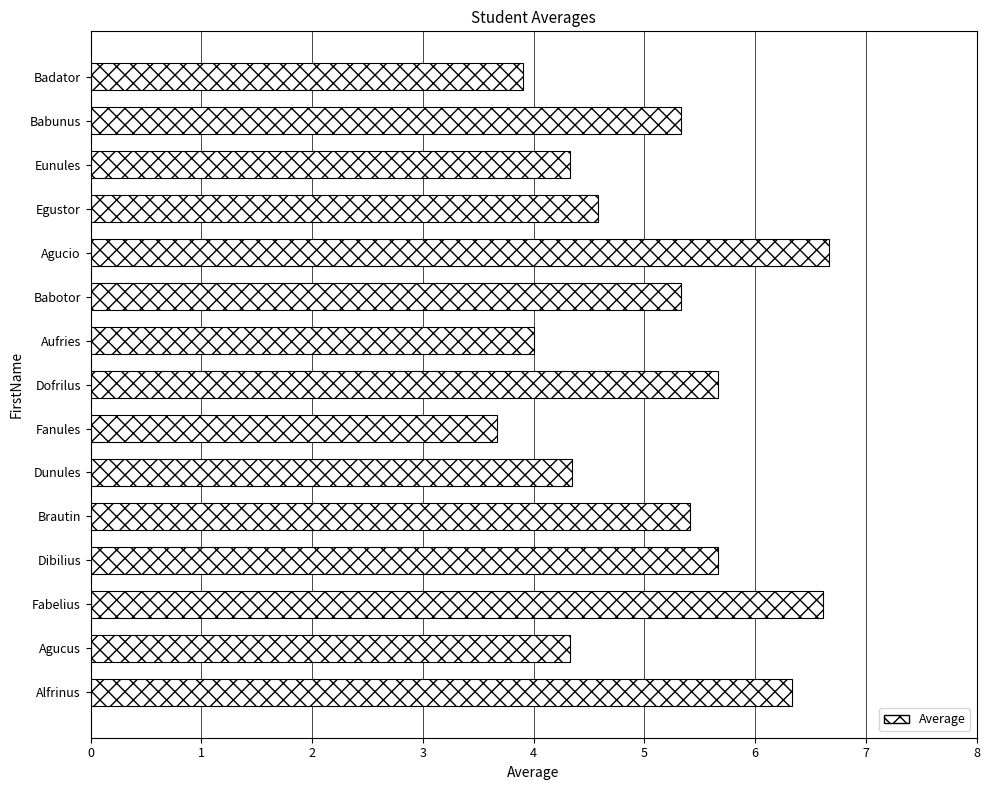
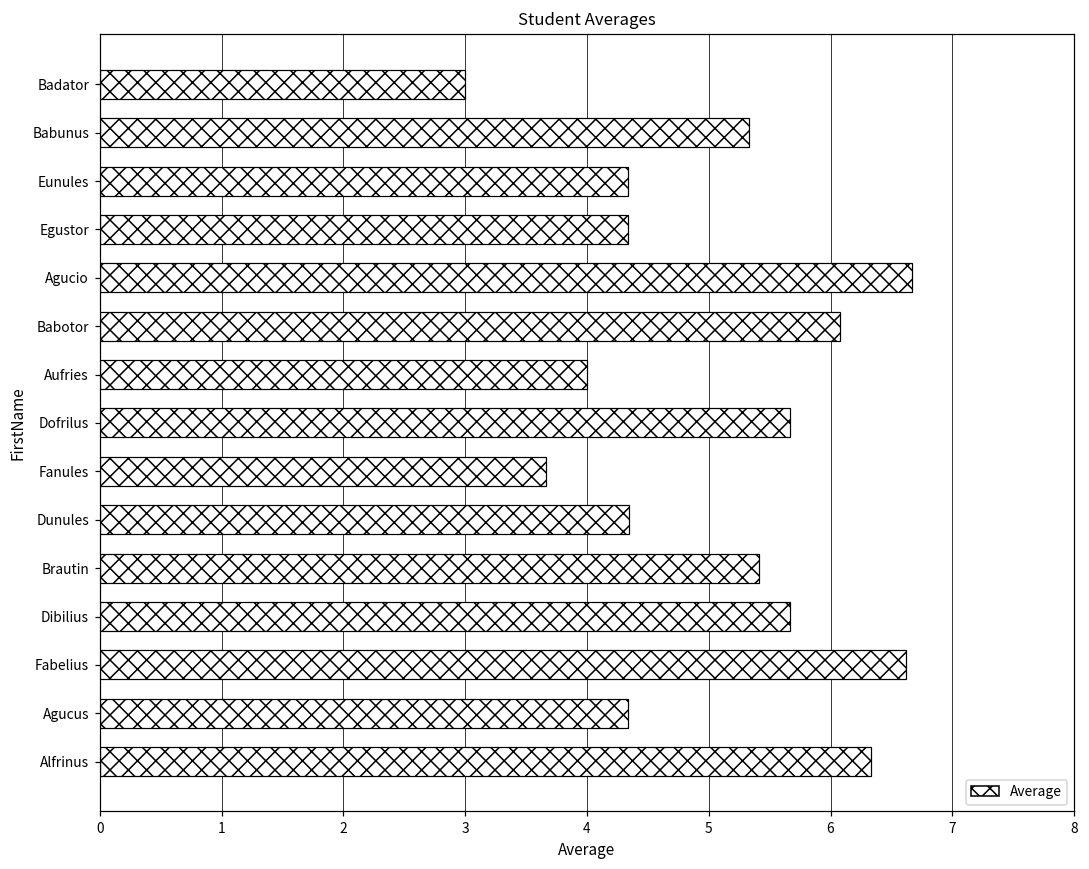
  {
-   "Badator": 3.9,
+   "Badator": 3.0,
    "Babunus": 5.33,
    "Eunules": 4.33,
-   "Egustor": 4.58,
+   "Egustor": 4.33,
    "Agucio": 6.67,
-   "Babotor": 5.33,
+   "Babotor": 6.08,
    "Aufries": 4.00,
    "Dofrilus": 5.67,
    "Fanules": 3.67,
    "Dunules": 4.34,
    "Brautin": 5.41,
    "Dibilius": 5.67,
    "Fabelius": 6.62,
    "Agucus": 4.33,
    "Alfrinus": 6.33
  }
